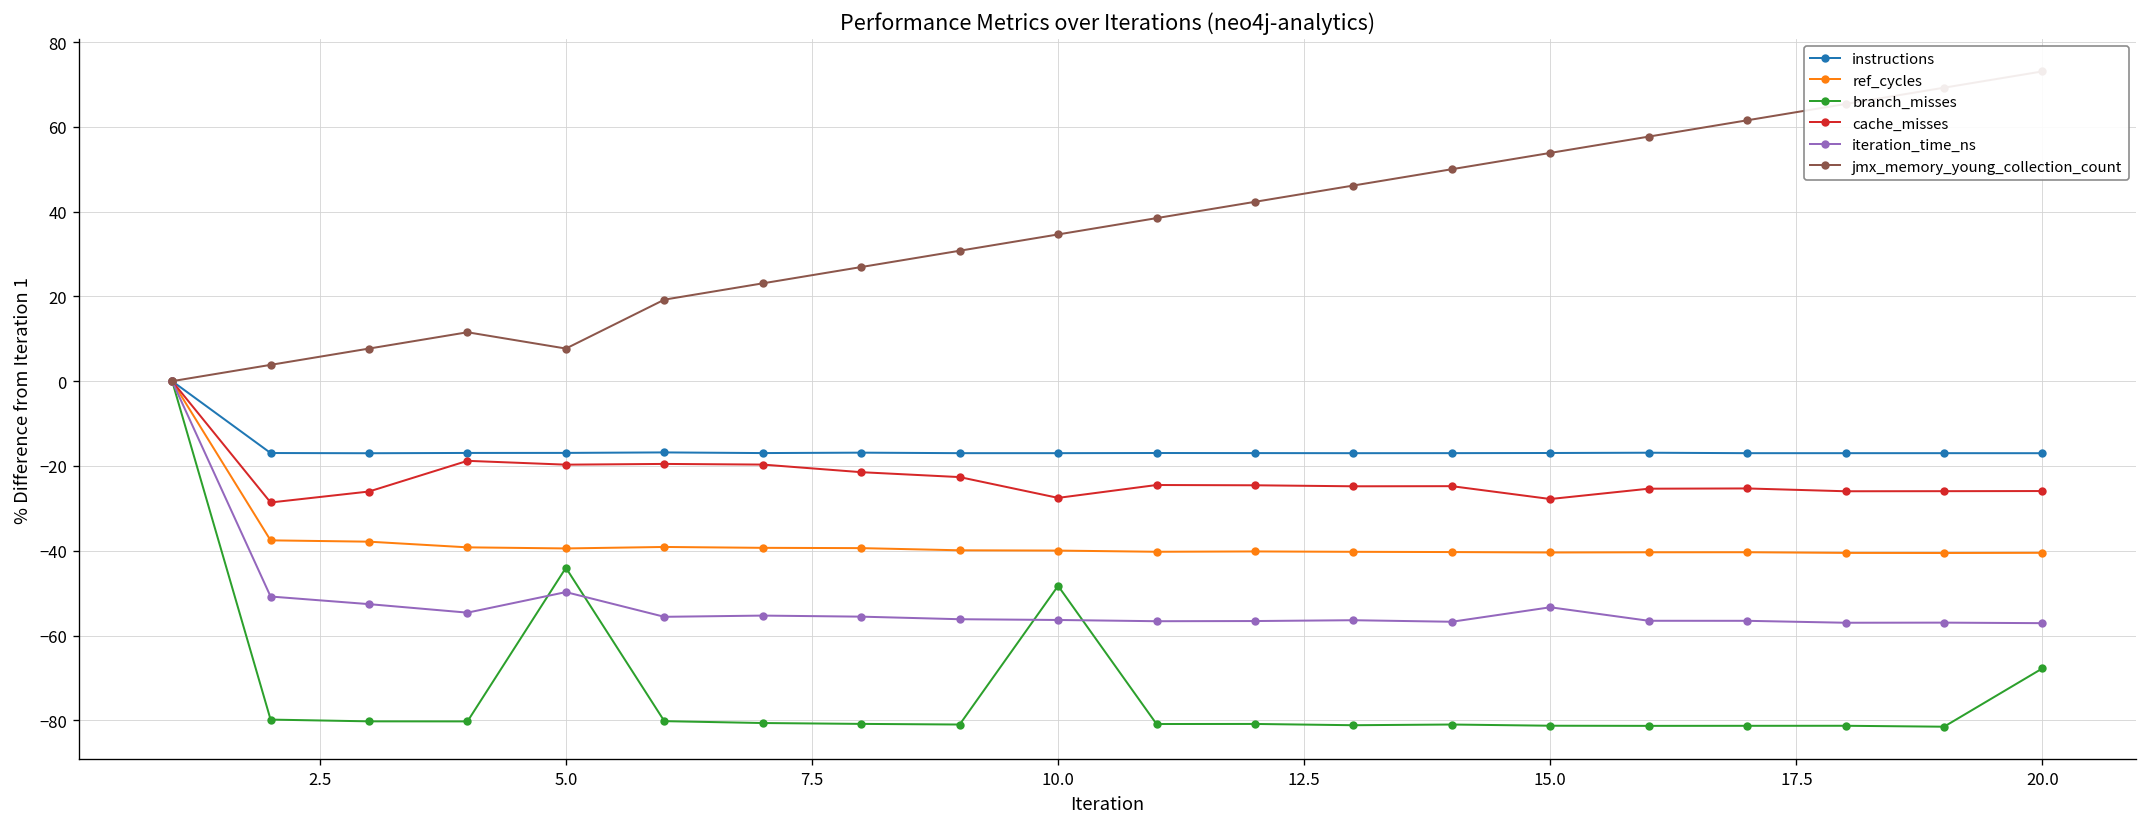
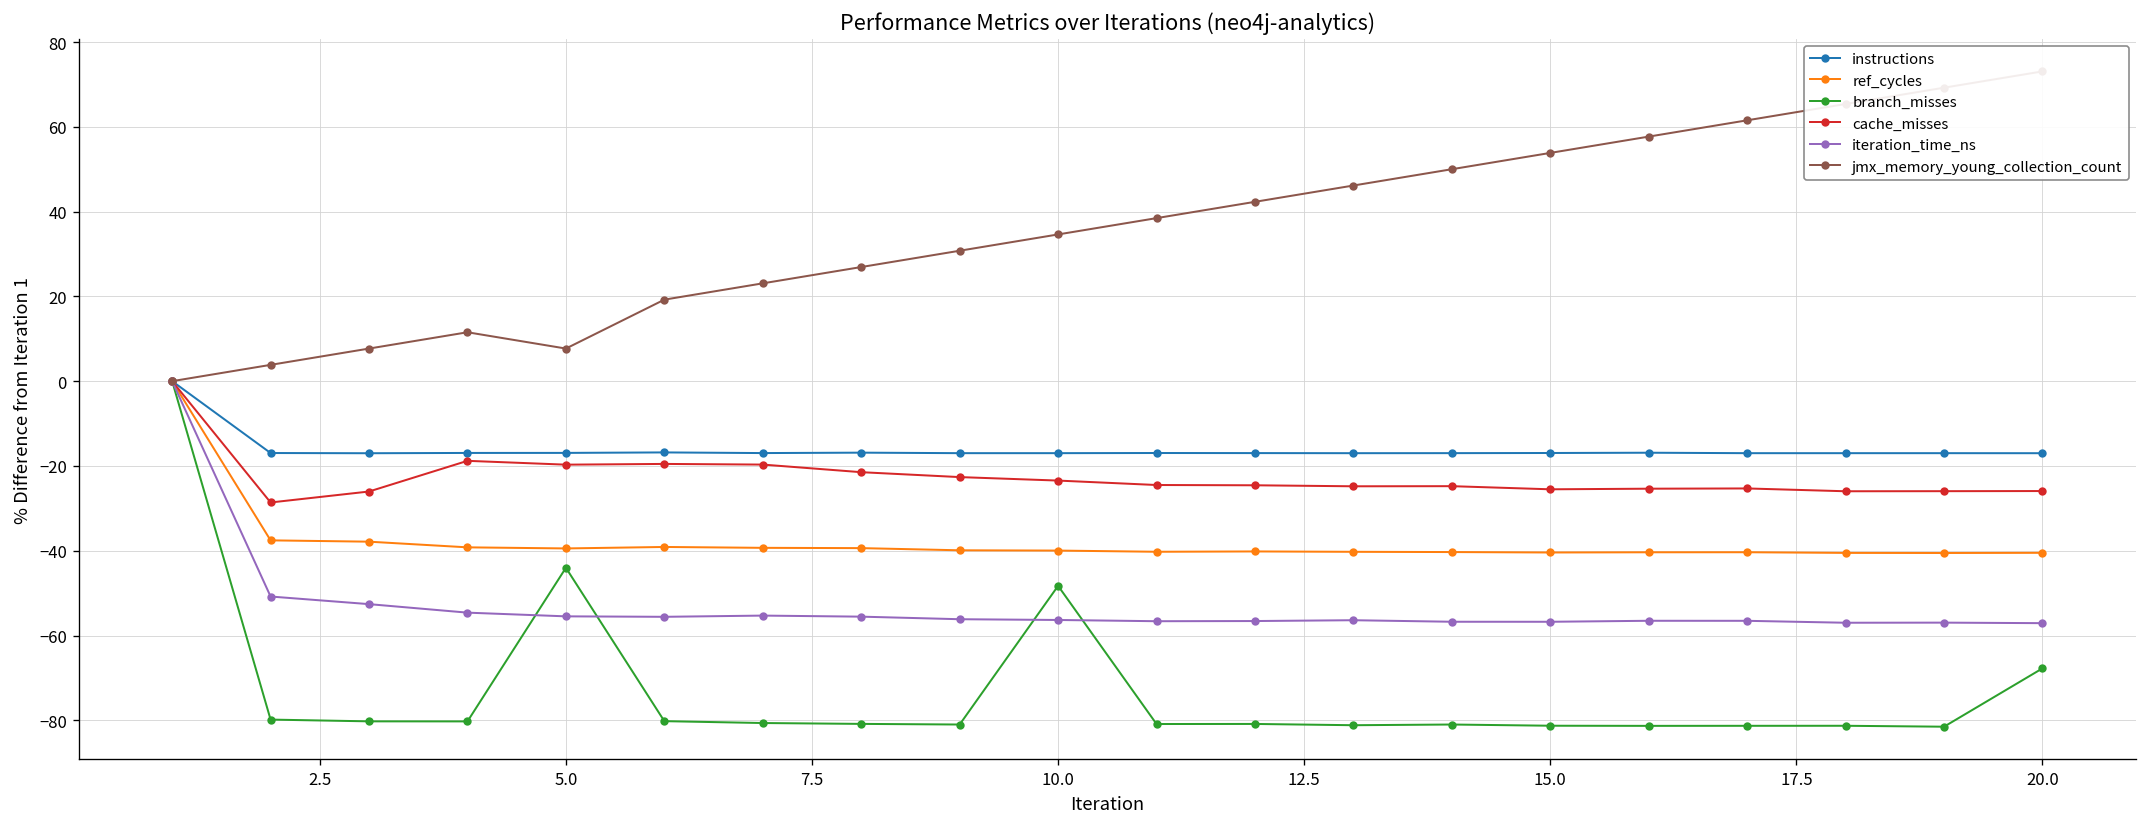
  {
    "instructions": {
      "5.0": -17,
      "10.0": -17,
      "15.0": -17,
      "20.0": -17
    },
    "ref_cycles": {
      "5.0": -39,
      "10.0": -40,
      "15.0": -40,
      "20.0": -40
    },
    "branch_misses": {
      "5.0": -44,
      "10.0": -48,
      "15.0": -81,
      "20.0": -68
    },
    "cache_misses": {
      "5.0": -20,
-     "10.0": -28,
-     "15.0": -28,
+     "10.0": -23,
+     "15.0": -26,
      "20.0": -26
    },
    "iteration_time_ns": {
-     "5.0": -50,
+     "5.0": -55,
      "10.0": -56,
-     "15.0": -53,
+     "15.0": -57,
      "20.0": -57
    },
    "jmx_memory_young_collection_count": {
      "5.0": 8,
      "10.0": 35,
      "15.0": 54
    }
  }
